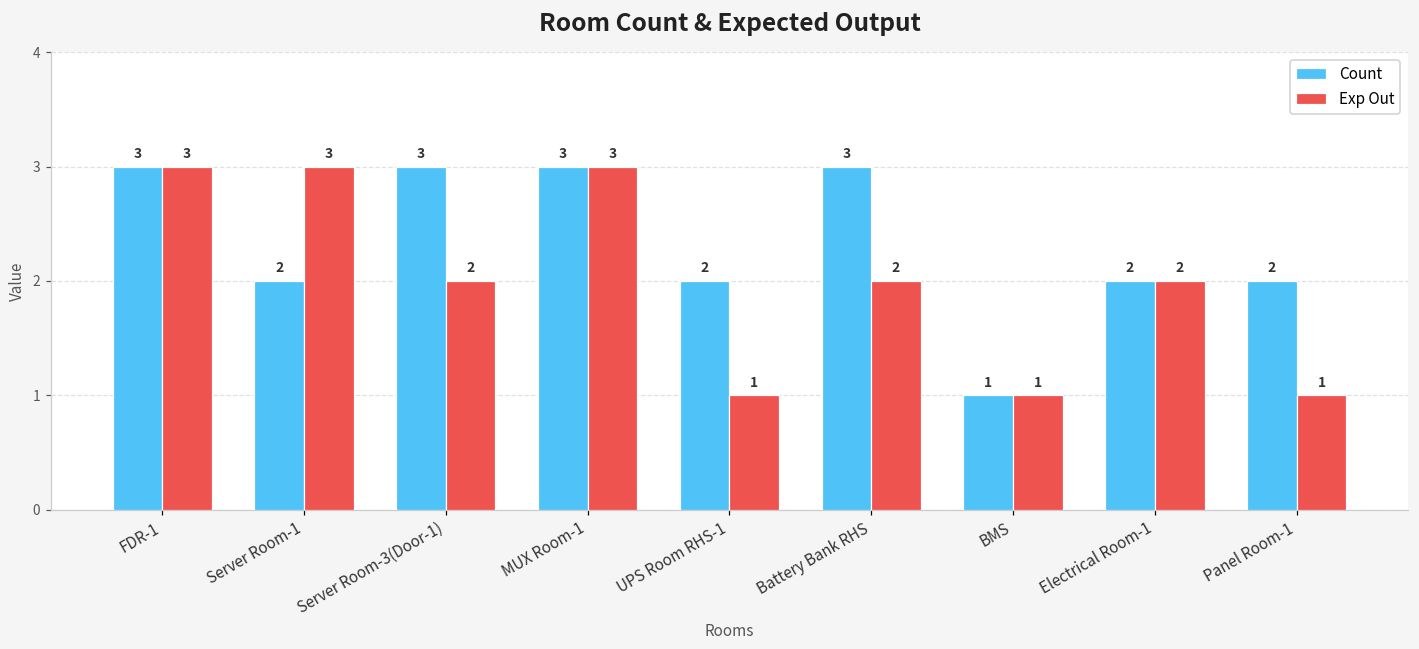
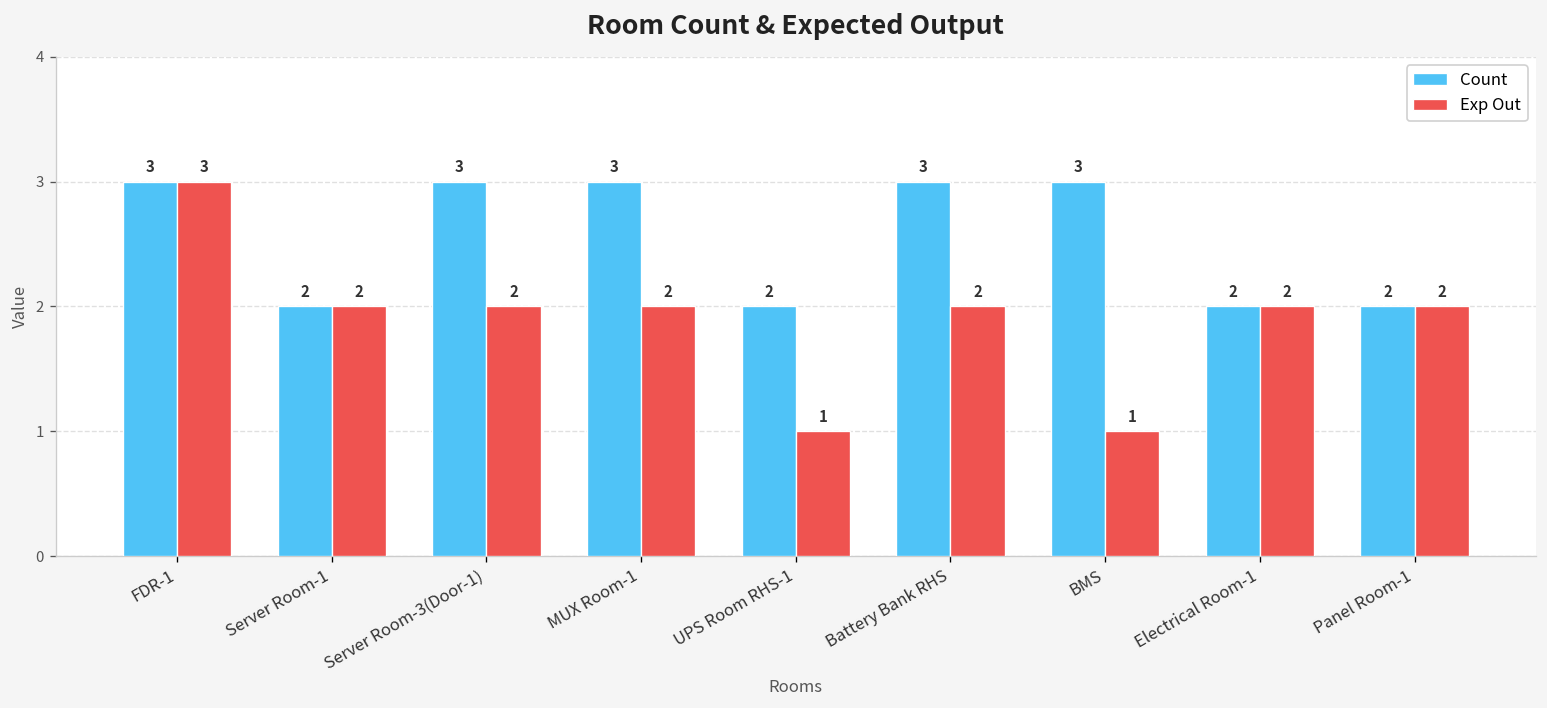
  {
    "Count": {
      "FDR-1": 3,
      "Server Room-1": 2,
      "Server Room-3(Door-1)": 3,
      "MUX Room-1": 3,
      "UPS Room RHS-1": 2,
      "Battery Bank RHS": 3,
-     "BMS": 1,
+     "BMS": 3,
      "Electrical Room-1": 2,
      "Panel Room-1": 2
    },
    "Exp Out": {
      "FDR-1": 3,
-     "Server Room-1": 3,
+     "Server Room-1": 2,
      "Server Room-3(Door-1)": 2,
-     "MUX Room-1": 3,
+     "MUX Room-1": 2,
      "UPS Room RHS-1": 1,
      "Battery Bank RHS": 2,
      "BMS": 1,
      "Electrical Room-1": 2,
-     "Panel Room-1": 1
+     "Panel Room-1": 2
    }
  }
